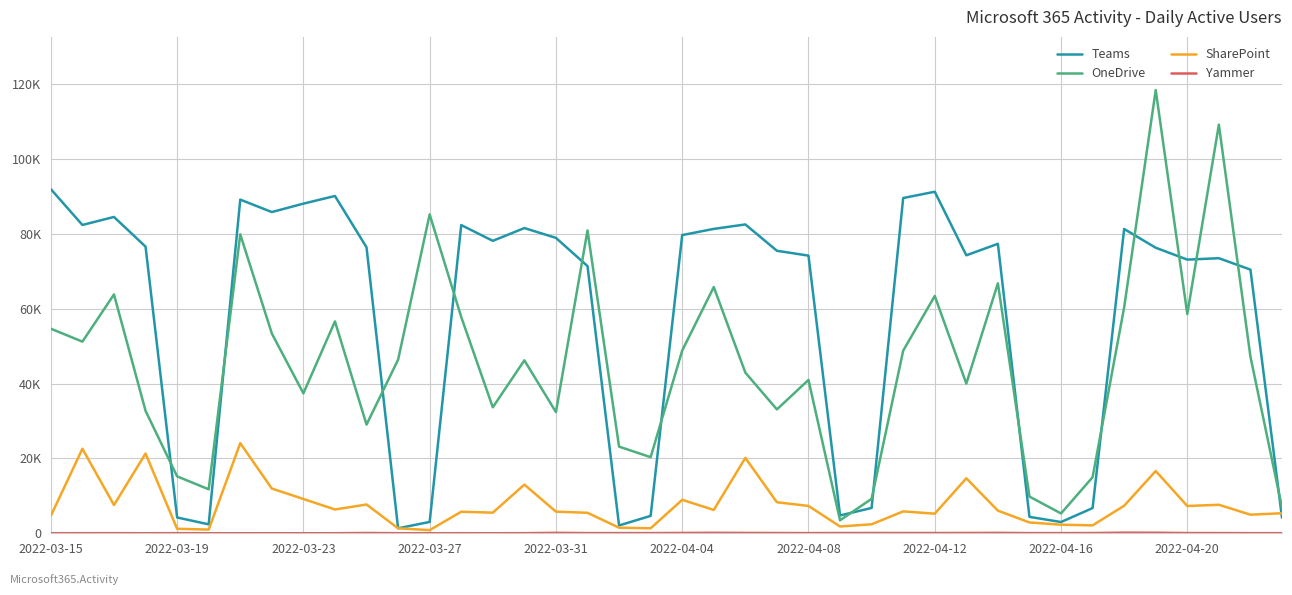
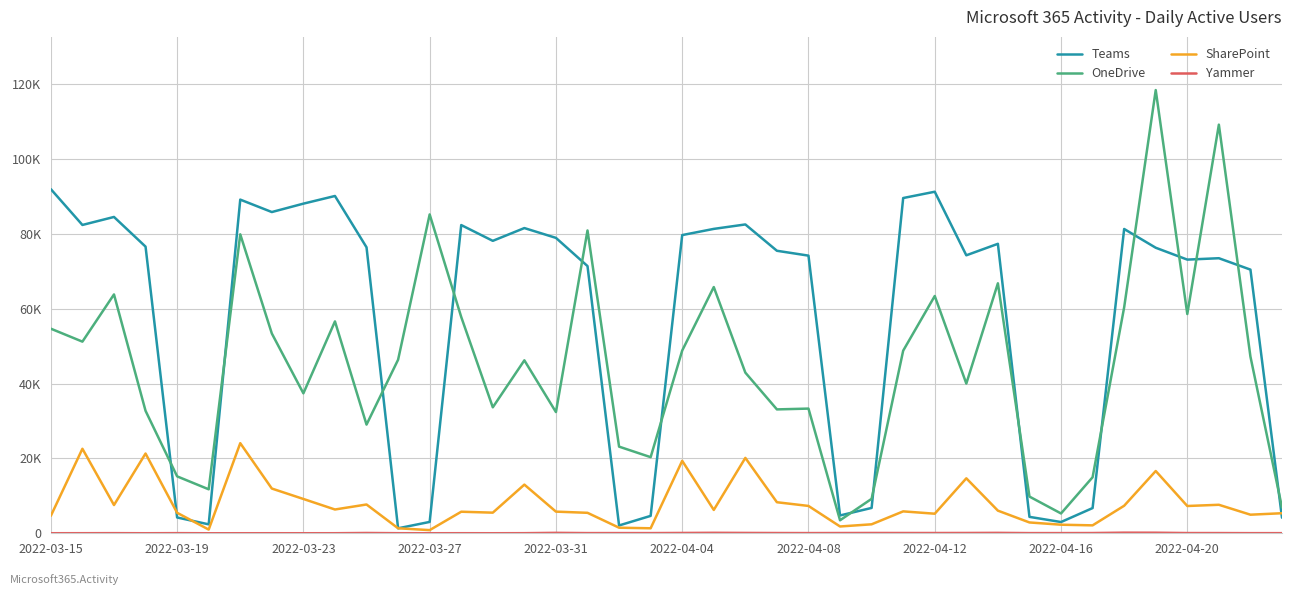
  {
    "Teams": {
      "2022-03-15": 92000,
      "2022-03-19": 4000,
      "2022-03-23": 88000,
      "2022-03-27": 3000,
      "2022-03-31": 79000,
      "2022-04-04": 80000,
      "2022-04-08": 74000,
      "2022-04-12": 91000,
      "2022-04-16": 3000,
      "2022-04-20": 73000
    },
    "OneDrive": {
      "2022-03-15": 55000,
      "2022-03-19": 15000,
      "2022-03-23": 37000,
      "2022-03-27": 85000,
      "2022-03-31": 32000,
      "2022-04-04": 49000,
-     "2022-04-08": 41000,
+     "2022-04-08": 33000,
      "2022-04-12": 63000,
      "2022-04-16": 5000,
      "2022-04-20": 59000
    },
    "SharePoint": {
      "2022-03-15": 5000,
-     "2022-03-19": 1000,
+     "2022-03-19": 5000,
      "2022-03-23": 9000,
      "2022-03-27": 1000,
      "2022-03-31": 6000,
-     "2022-04-04": 9000,
+     "2022-04-04": 19000,
      "2022-04-08": 7000,
      "2022-04-12": 5000,
      "2022-04-16": 2000,
      "2022-04-20": 7000
    },
    "Yammer": {
      "2022-03-15": 0,
      "2022-03-19": 0,
      "2022-03-23": 0,
      "2022-03-27": 0,
      "2022-03-31": 0,
      "2022-04-04": 0,
      "2022-04-08": 0,
      "2022-04-12": 0,
      "2022-04-16": 0,
      "2022-04-20": 0
    }
  }
